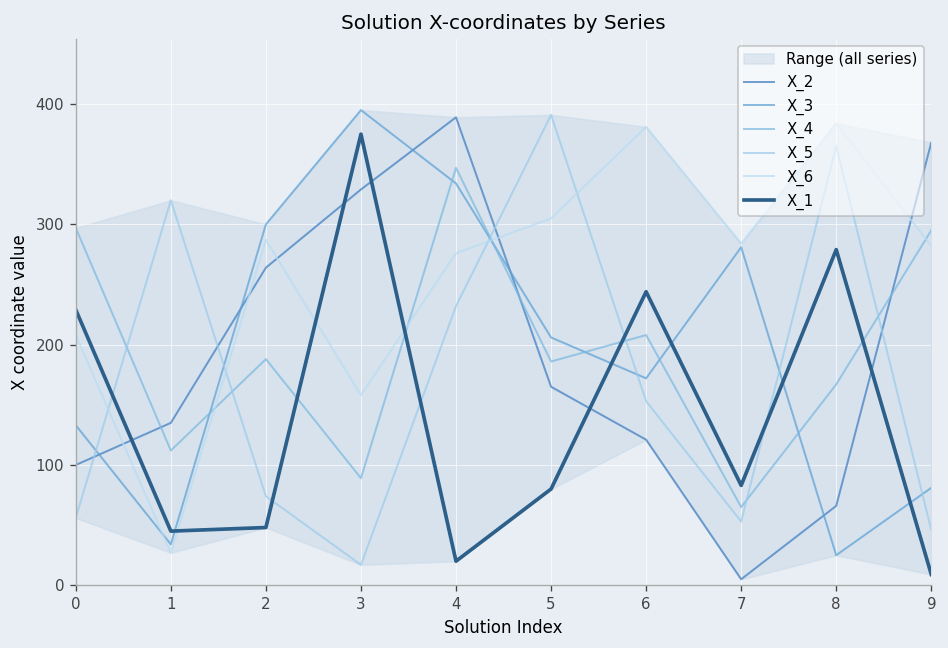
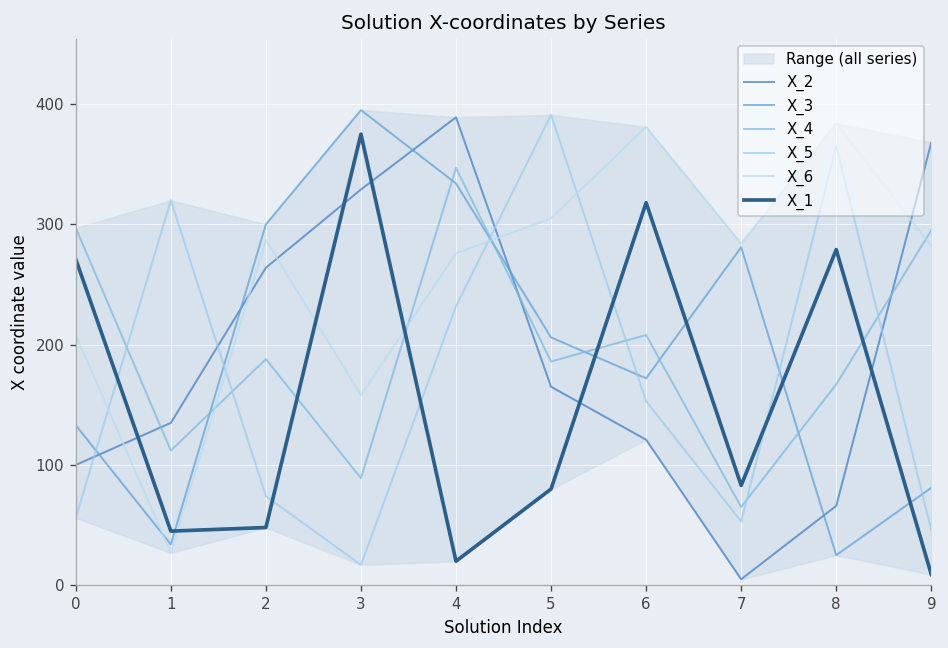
  {
    "X_1": {
-     "0": 229,
+     "0": 271,
      "1": 45,
      "2": 48,
      "3": 375,
      "4": 20,
      "5": 80,
-     "6": 244,
+     "6": 318,
      "7": 83,
      "8": 279,
      "9": 9
    }
  }
